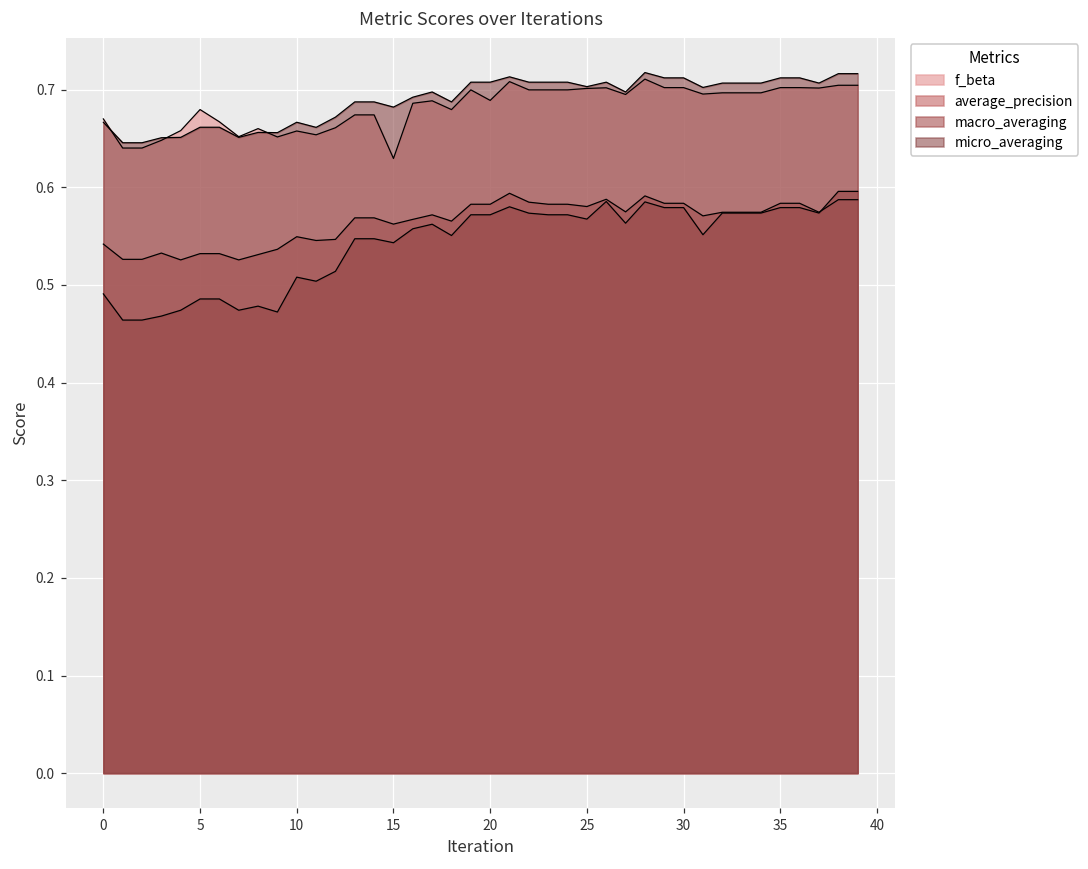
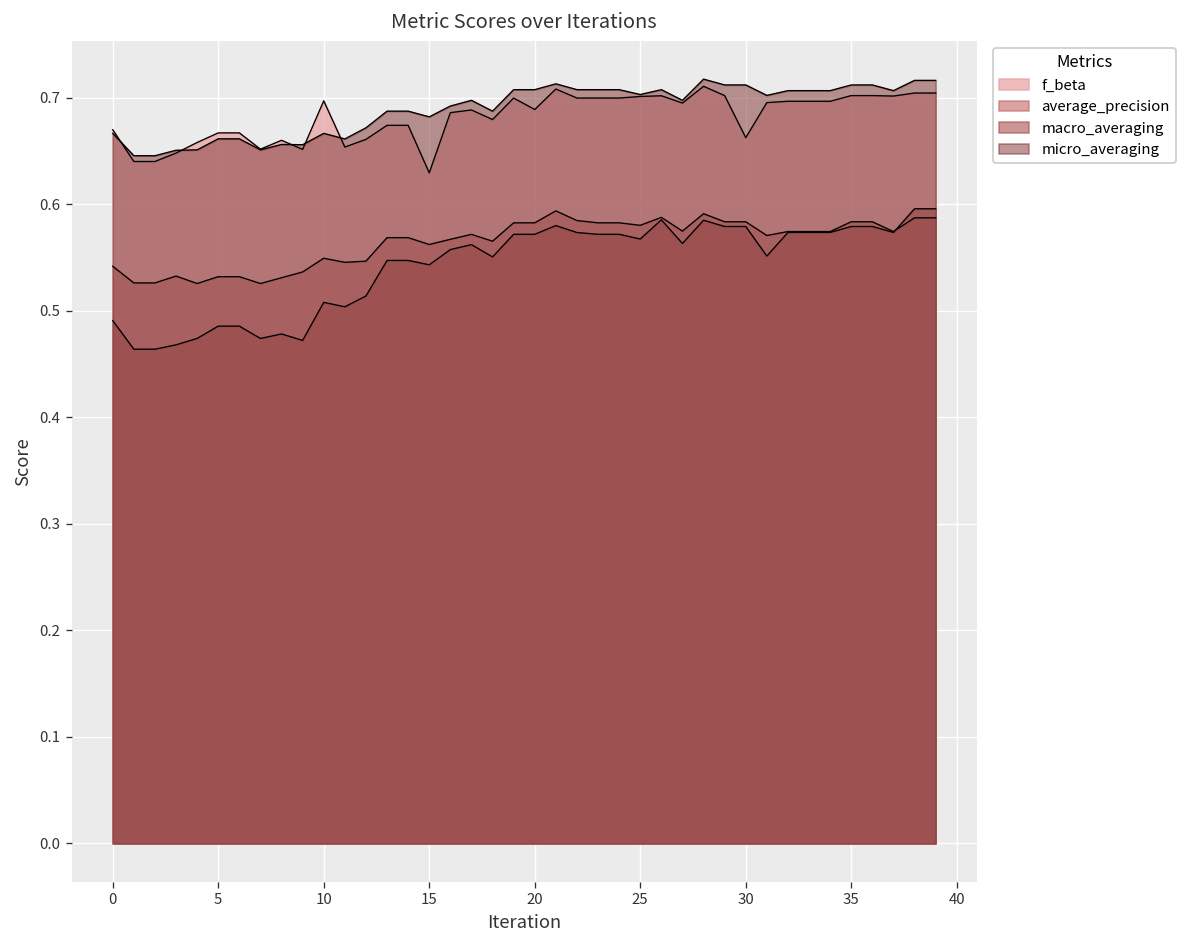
  {
    "f_beta": {
      "0": 0.67,
-     "5": 0.68,
-     "10": 0.66,
+     "5": 0.67,
+     "10": 0.70,
      "15": 0.63,
      "20": 0.69,
-     "30": 0.70,
+     "30": 0.66,
      "35": 0.70
    }
  }
